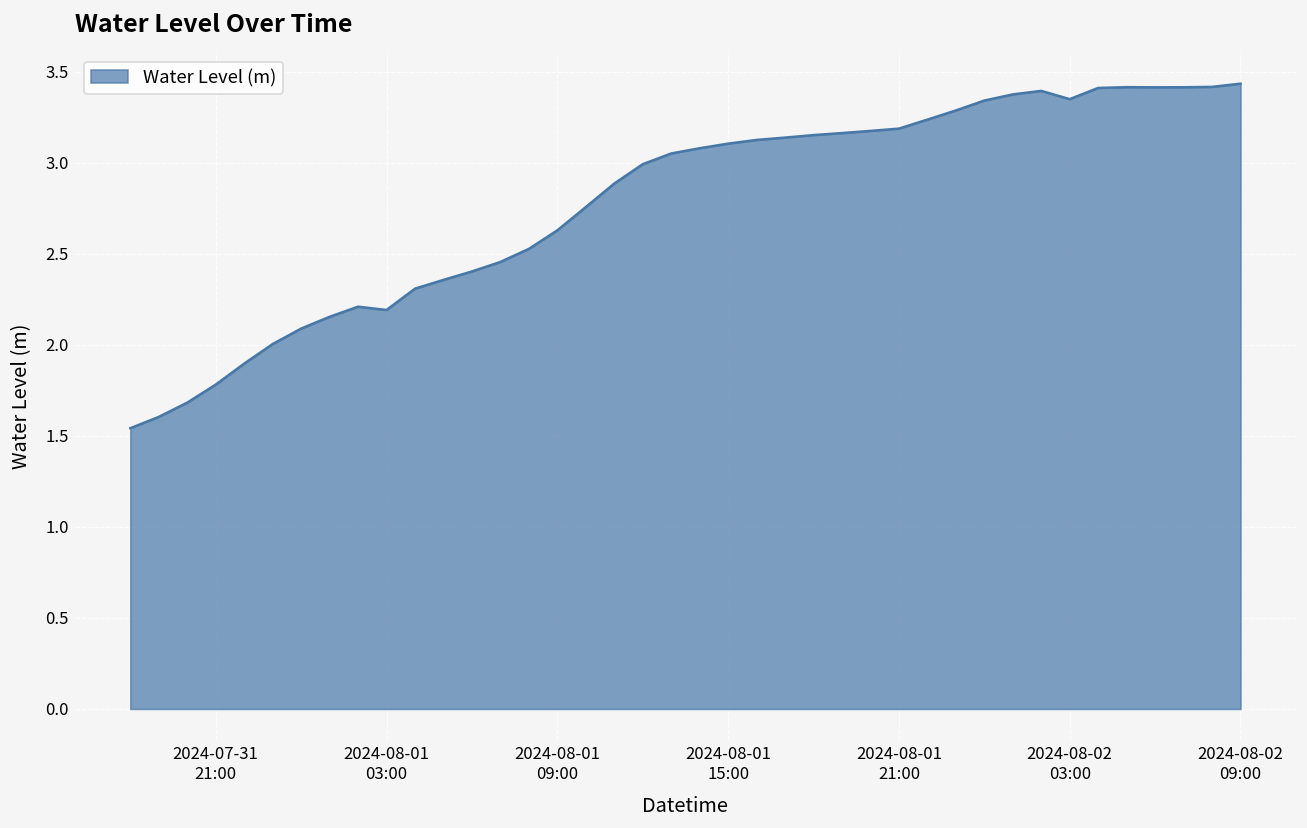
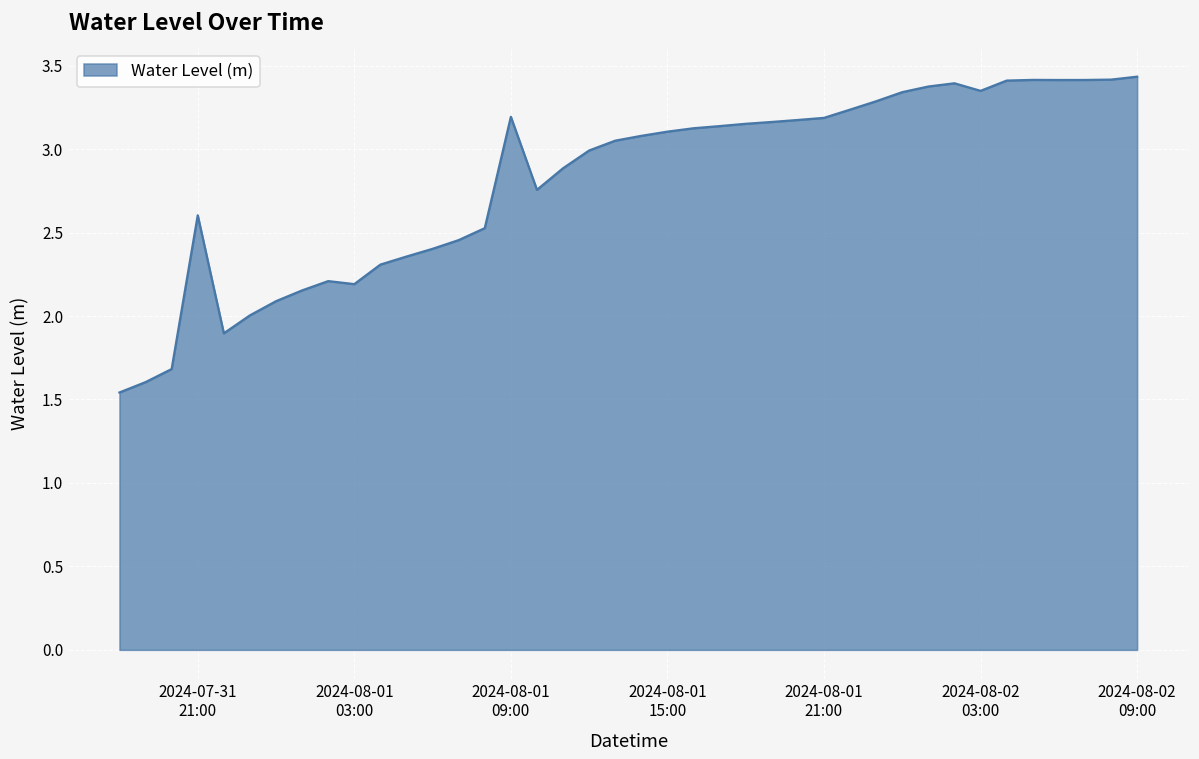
  {
-   "2024-07-31 21:00": 1.78,
+   "2024-07-31 21:00": 2.60,
    "2024-08-01 03:00": 2.19,
-   "2024-08-01 09:00": 2.63,
+   "2024-08-01 09:00": 3.19,
    "2024-08-01 15:00": 3.10,
    "2024-08-01 21:00": 3.19,
    "2024-08-02 03:00": 3.35,
    "2024-08-02 09:00": 3.43
  }
